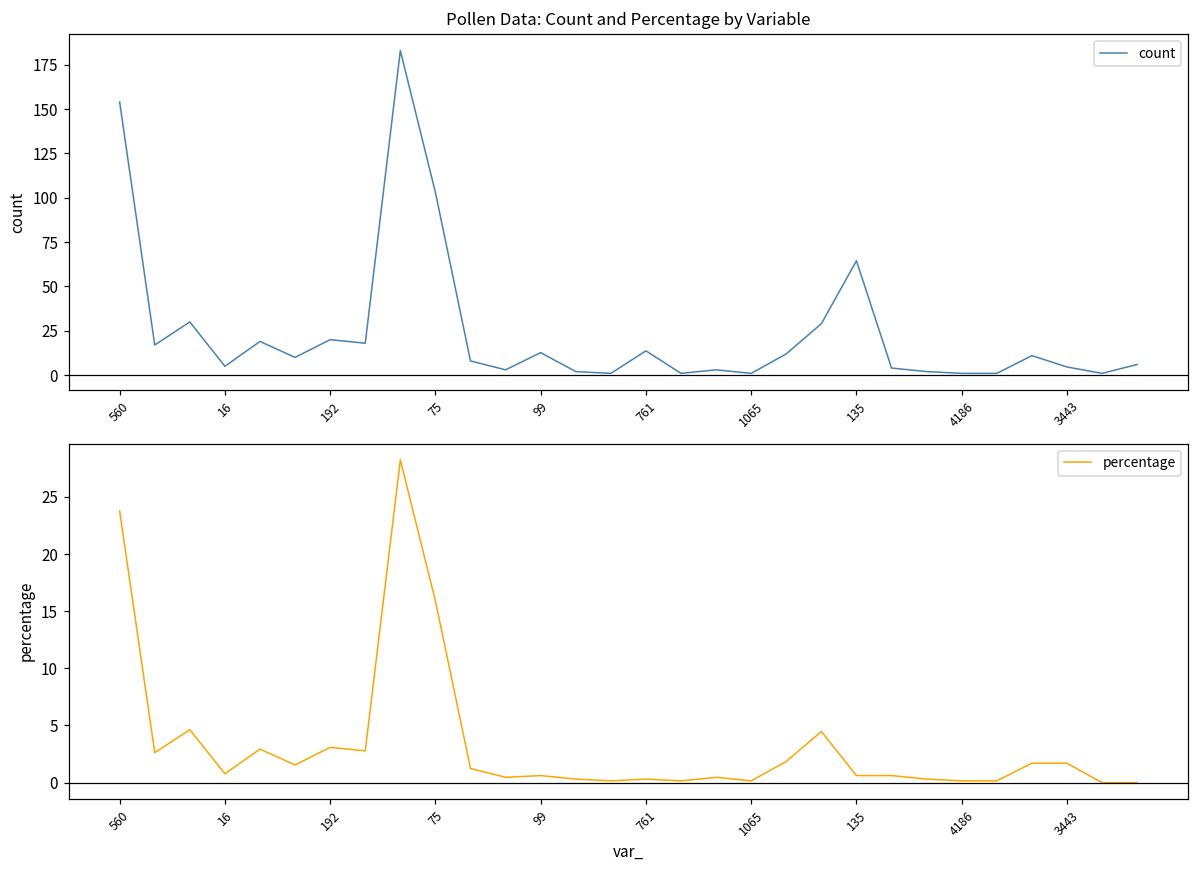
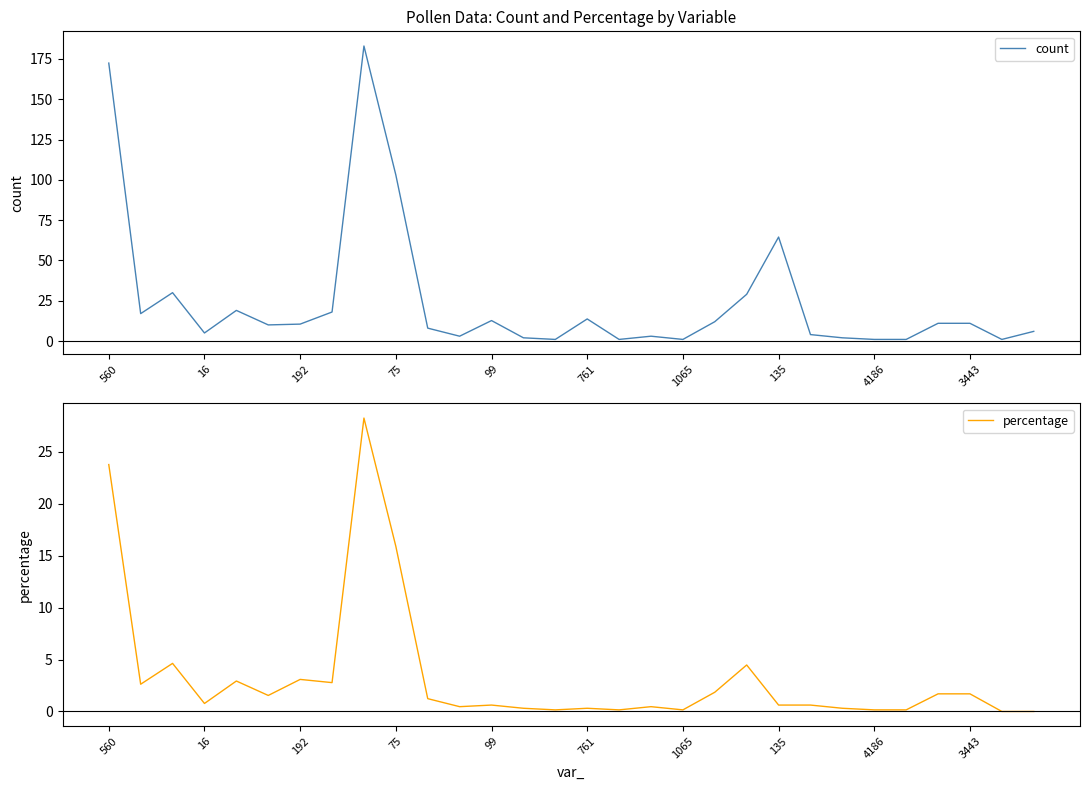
  {
    "Pollen Data: Count and Percentage by Variable": {
-     "560": 154,
-     "192": 20,
+     "560": 172,
+     "192": 11,
      "75": 103,
      "99": 13,
      "761": 14,
      "1065": 1,
      "135": 65,
      "4186": 1,
-     "3443": 5
+     "3443": 11
    }
  }
